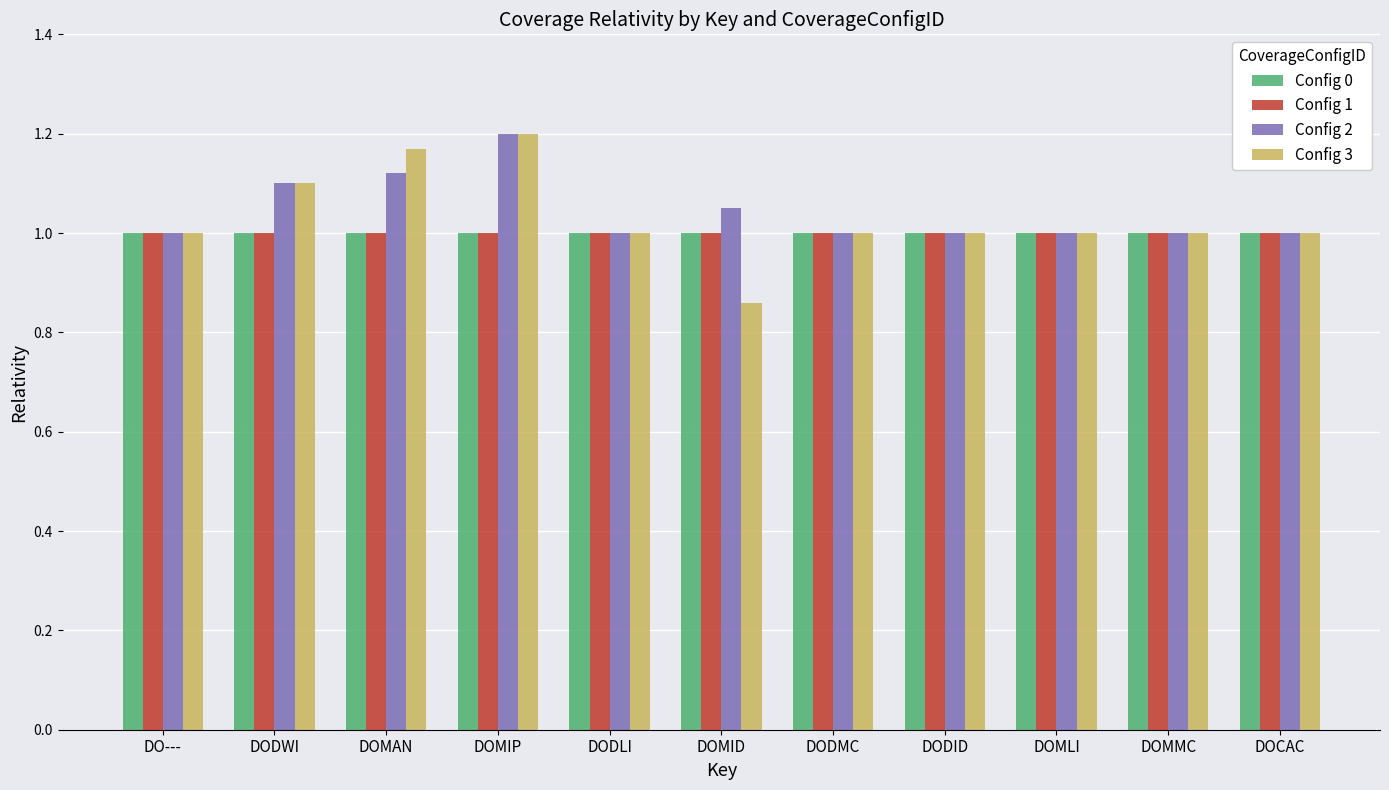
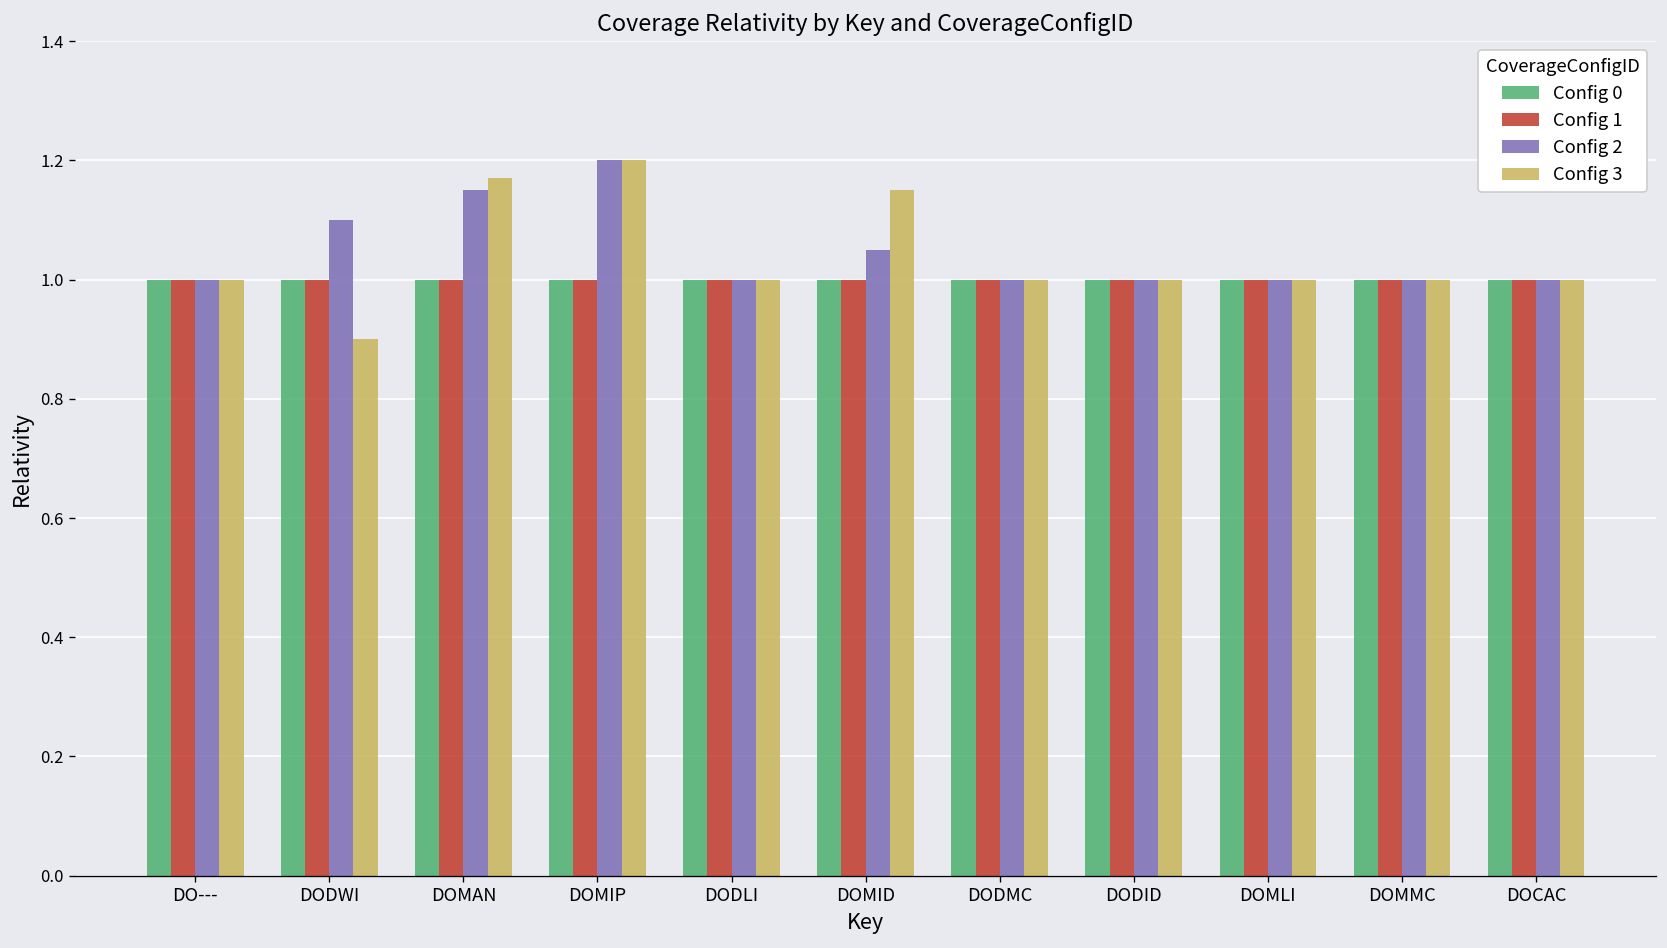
  {
    "Config 0": {
      "DO---": 1.00,
      "DODWI": 1.00,
      "DOMAN": 1.00,
      "DOMIP": 1.00,
      "DODLI": 1.00,
      "DOMID": 1.00,
      "DODMC": 1.00,
      "DODID": 1.00,
      "DOMLI": 1.00,
      "DOMMC": 1.00,
      "DOCAC": 1.00
    },
    "Config 1": {
      "DO---": 1.00,
      "DODWI": 1.00,
      "DOMAN": 1.00,
      "DOMIP": 1.00,
      "DODLI": 1.00,
      "DOMID": 1.00,
      "DODMC": 1.00,
      "DODID": 1.00,
      "DOMLI": 1.00,
      "DOMMC": 1.00,
      "DOCAC": 1.00
    },
    "Config 2": {
      "DO---": 1.00,
      "DODWI": 1.10,
-     "DOMAN": 1.12,
+     "DOMAN": 1.15,
      "DOMIP": 1.20,
      "DODLI": 1.00,
      "DOMID": 1.05,
      "DODMC": 1.00,
      "DODID": 1.00,
      "DOMLI": 1.00,
      "DOMMC": 1.00,
      "DOCAC": 1.00
    },
    "Config 3": {
      "DO---": 1.00,
-     "DODWI": 1.1,
+     "DODWI": 0.9,
      "DOMAN": 1.17,
      "DOMIP": 1.20,
      "DODLI": 1.00,
-     "DOMID": 0.86,
+     "DOMID": 1.15,
      "DODMC": 1.00,
      "DODID": 1.00,
      "DOMLI": 1.00,
      "DOMMC": 1.00,
      "DOCAC": 1.00
    }
  }
